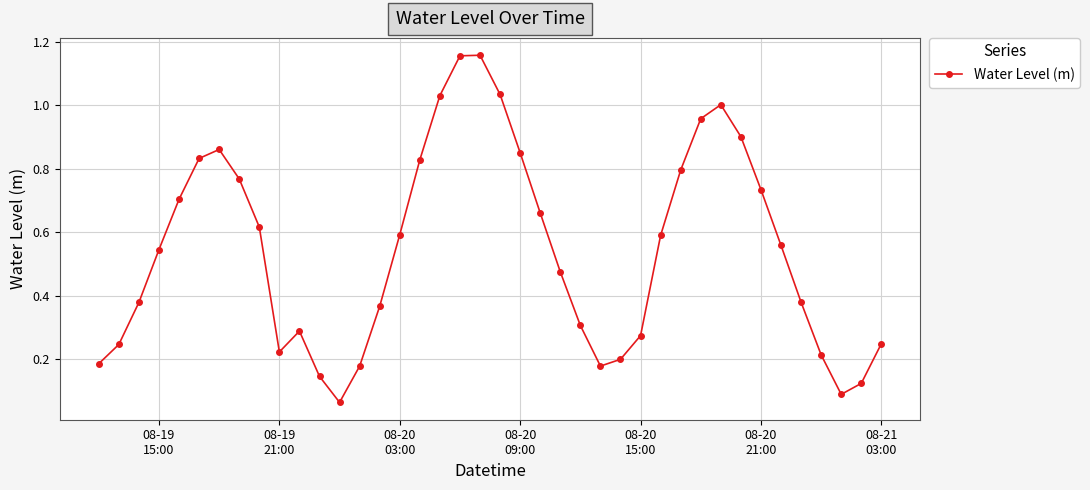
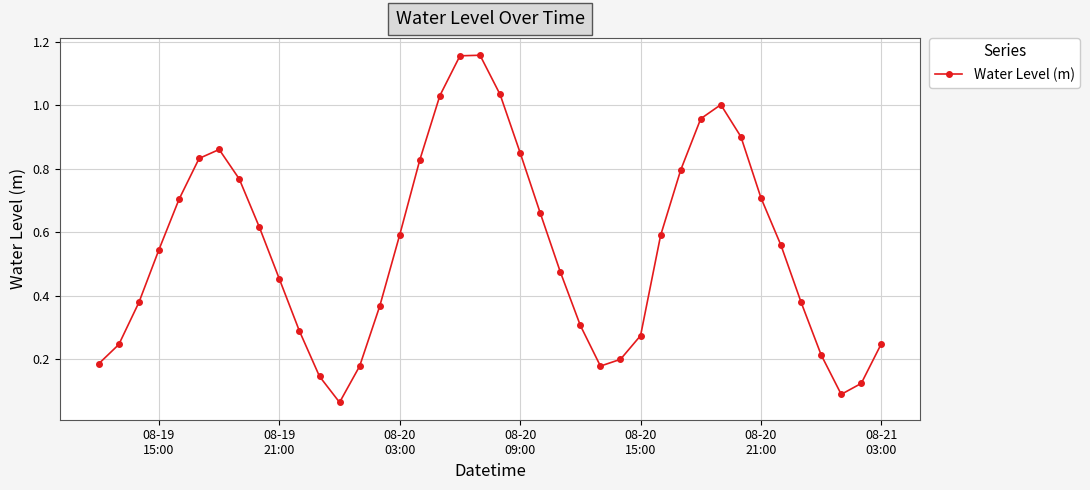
  {
    "08-19 15:00": 0.55,
-   "08-19 21:00": 0.22,
+   "08-19 21:00": 0.45,
    "08-20 03:00": 0.59,
    "08-20 09:00": 0.85,
    "08-20 15:00": 0.27,
-   "08-20 21:00": 0.73,
+   "08-20 21:00": 0.71,
    "08-21 03:00": 0.25
  }
